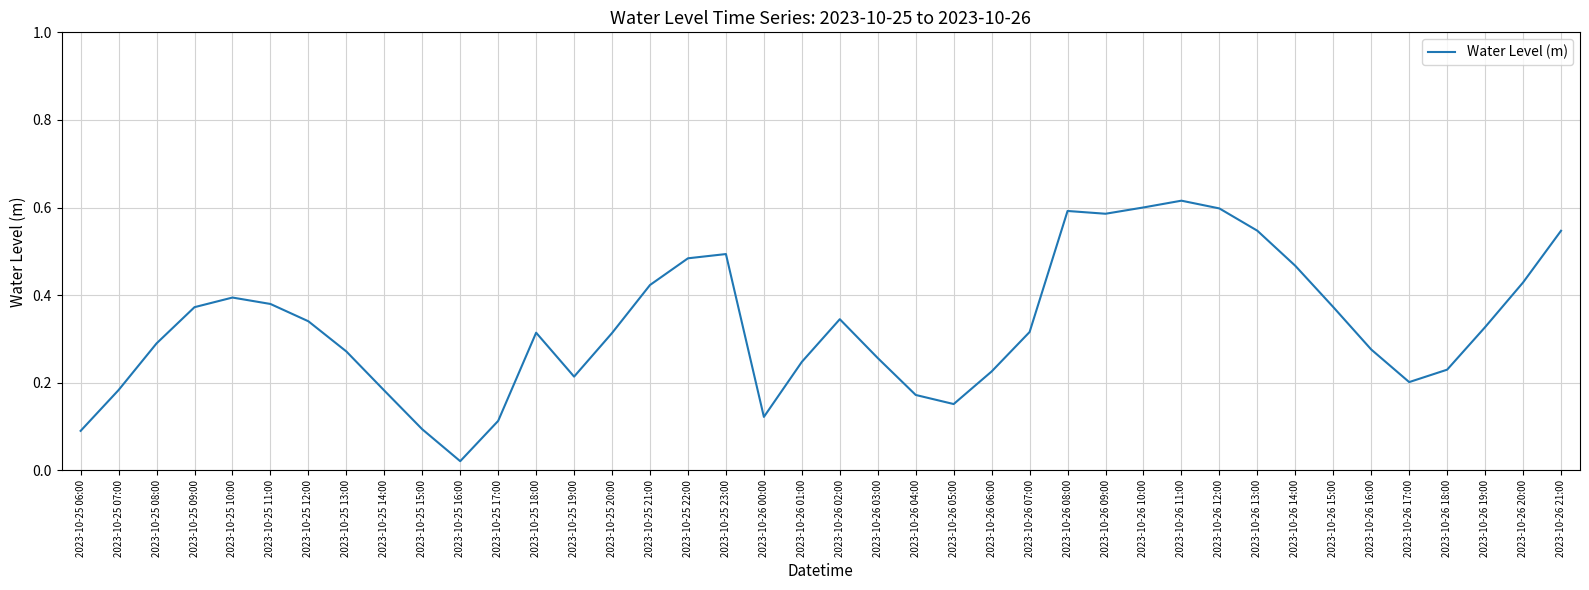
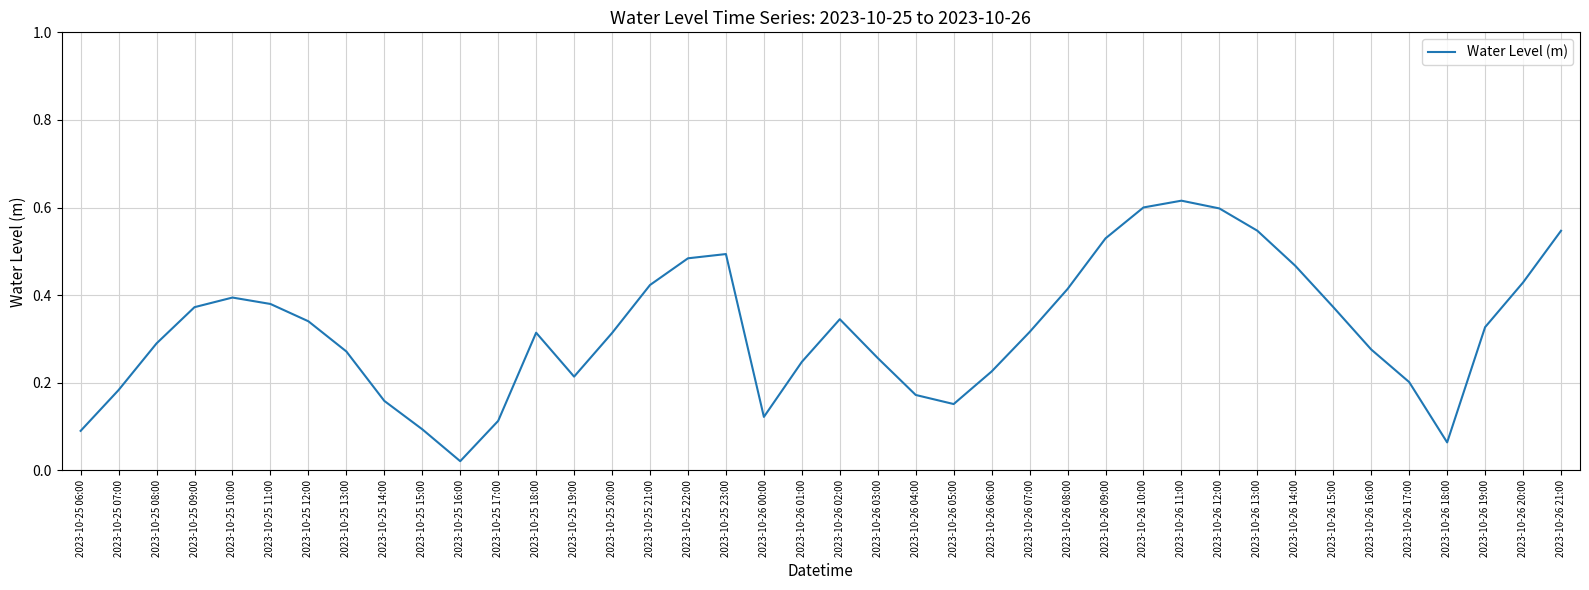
  {
    "2023-10-25 06:00": 0.09,
    "2023-10-25 07:00": 0.18,
    "2023-10-25 08:00": 0.29,
    "2023-10-25 09:00": 0.37,
    "2023-10-25 10:00": 0.39,
    "2023-10-25 11:00": 0.38,
    "2023-10-25 12:00": 0.34,
    "2023-10-25 13:00": 0.27,
-   "2023-10-25 14:00": 0.18,
+   "2023-10-25 14:00": 0.16,
    "2023-10-25 15:00": 0.09,
    "2023-10-25 16:00": 0.02,
    "2023-10-25 17:00": 0.11,
    "2023-10-25 18:00": 0.31,
    "2023-10-25 19:00": 0.21,
    "2023-10-25 20:00": 0.31,
    "2023-10-25 21:00": 0.42,
    "2023-10-25 22:00": 0.48,
    "2023-10-25 23:00": 0.49,
    "2023-10-26 00:00": 0.12,
    "2023-10-26 01:00": 0.25,
    "2023-10-26 02:00": 0.35,
    "2023-10-26 03:00": 0.26,
    "2023-10-26 04:00": 0.17,
    "2023-10-26 05:00": 0.15,
    "2023-10-26 06:00": 0.23,
    "2023-10-26 07:00": 0.32,
-   "2023-10-26 08:00": 0.59,
-   "2023-10-26 09:00": 0.59,
+   "2023-10-26 08:00": 0.41,
+   "2023-10-26 09:00": 0.53,
    "2023-10-26 10:00": 0.60,
    "2023-10-26 11:00": 0.62,
    "2023-10-26 12:00": 0.60,
    "2023-10-26 13:00": 0.55,
    "2023-10-26 14:00": 0.47,
    "2023-10-26 15:00": 0.37,
    "2023-10-26 16:00": 0.28,
    "2023-10-26 17:00": 0.20,
-   "2023-10-26 18:00": 0.23,
+   "2023-10-26 18:00": 0.06,
    "2023-10-26 19:00": 0.33,
    "2023-10-26 20:00": 0.43,
    "2023-10-26 21:00": 0.55
  }
